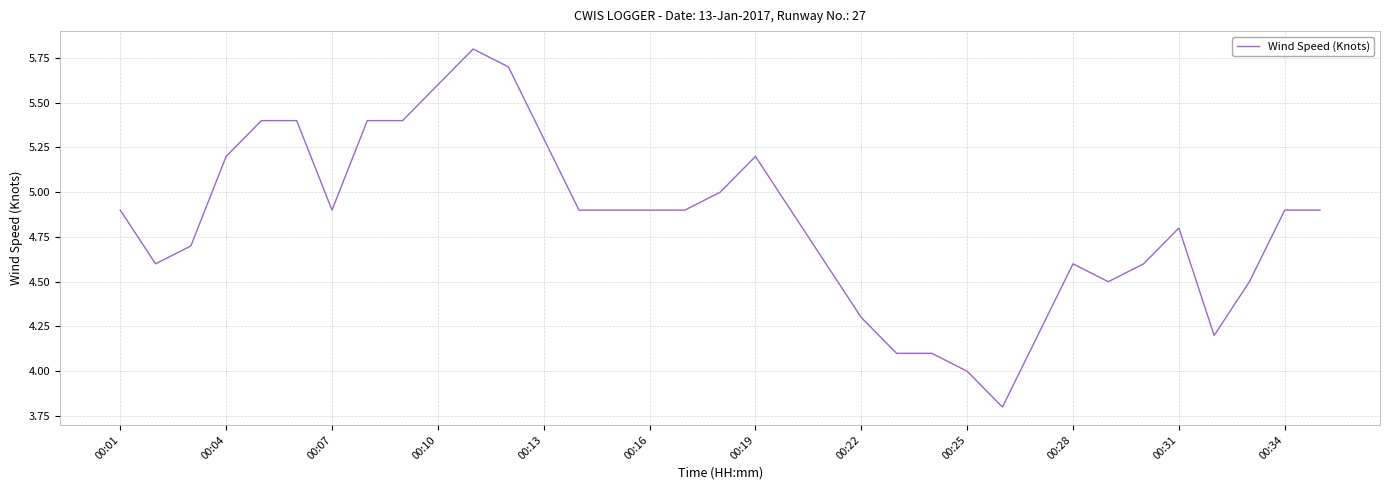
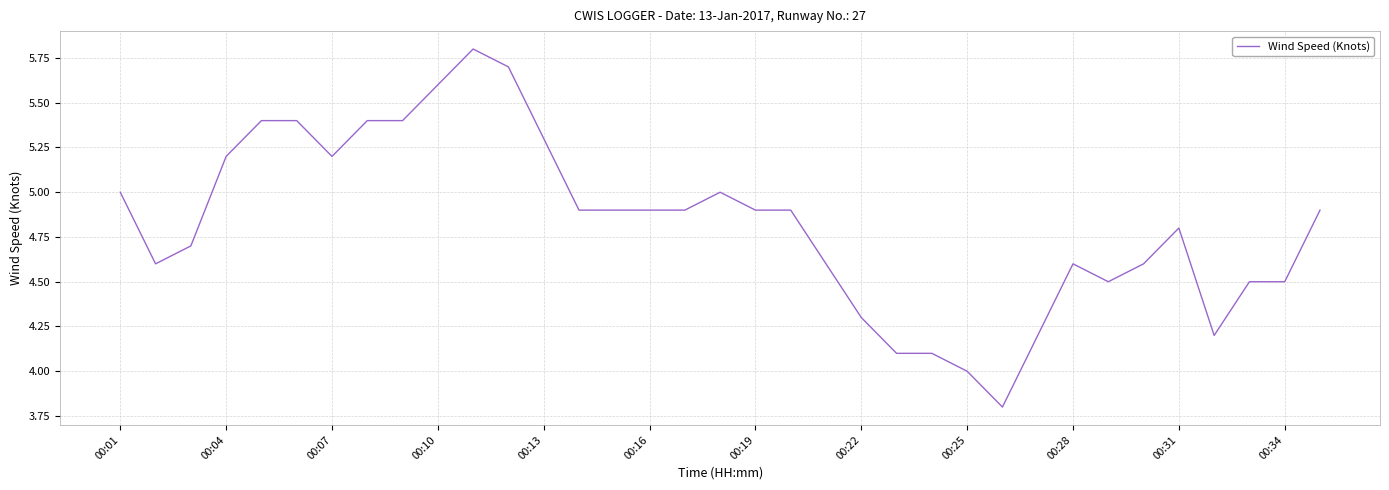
  {
-   "00:01": 4.9,
+   "00:01": 5.0,
    "00:04": 5.2,
-   "00:07": 4.9,
+   "00:07": 5.2,
    "00:10": 5.6,
    "00:13": 5.3,
    "00:16": 4.9,
-   "00:19": 5.2,
+   "00:19": 4.9,
    "00:22": 4.3,
    "00:25": 4.0,
    "00:28": 4.6,
    "00:31": 4.8,
-   "00:34": 4.9
+   "00:34": 4.5
  }
